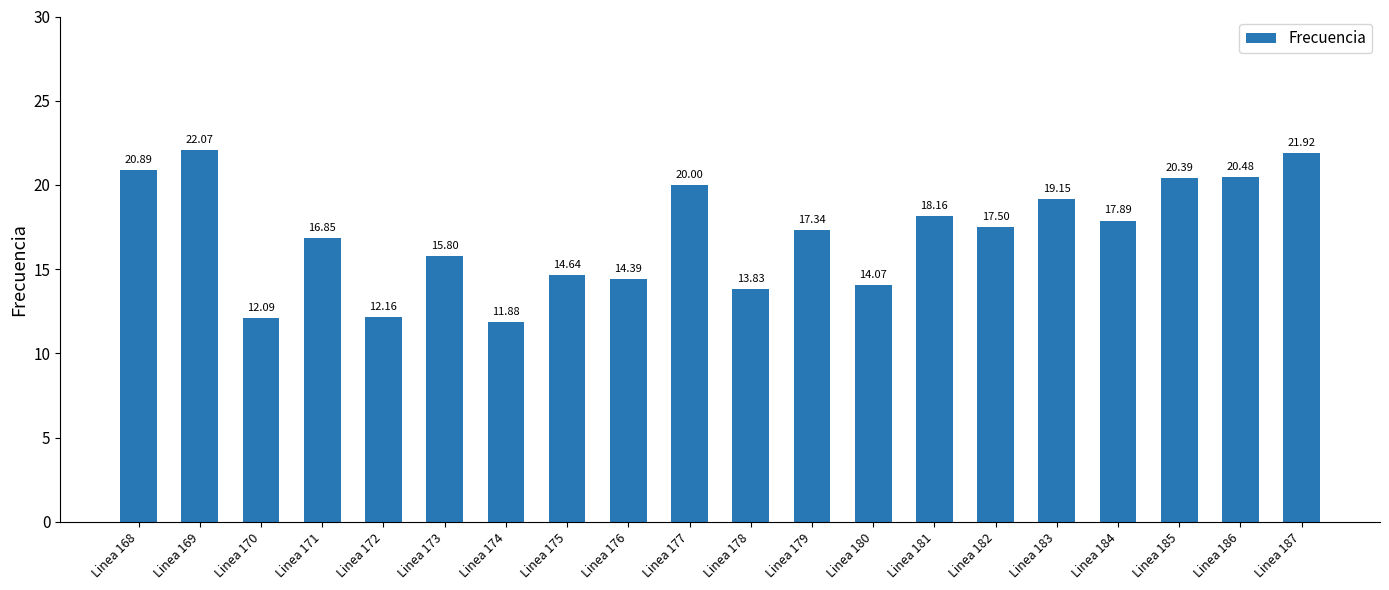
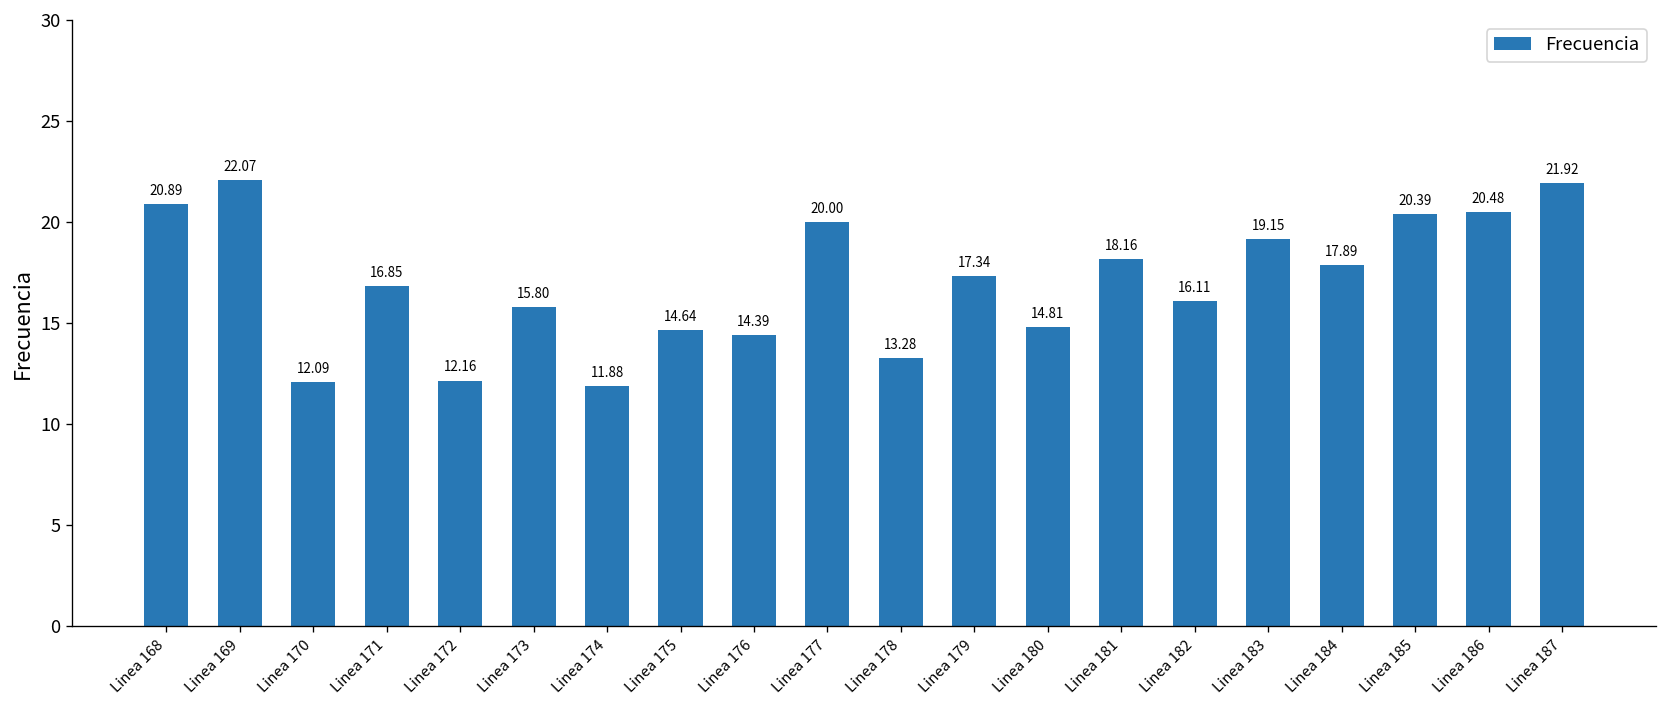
  {
    "Linea 168": 20.89,
    "Linea 169": 22.07,
    "Linea 170": 12.09,
    "Linea 171": 16.85,
    "Linea 172": 12.16,
    "Linea 173": 15.80,
    "Linea 174": 11.88,
    "Linea 175": 14.64,
    "Linea 176": 14.39,
    "Linea 177": 20.00,
-   "Linea 178": 13.83,
+   "Linea 178": 13.28,
    "Linea 179": 17.34,
-   "Linea 180": 14.07,
+   "Linea 180": 14.81,
    "Linea 181": 18.16,
-   "Linea 182": 17.50,
+   "Linea 182": 16.11,
    "Linea 183": 19.15,
    "Linea 184": 17.89,
    "Linea 185": 20.39,
    "Linea 186": 20.48,
    "Linea 187": 21.92
  }
